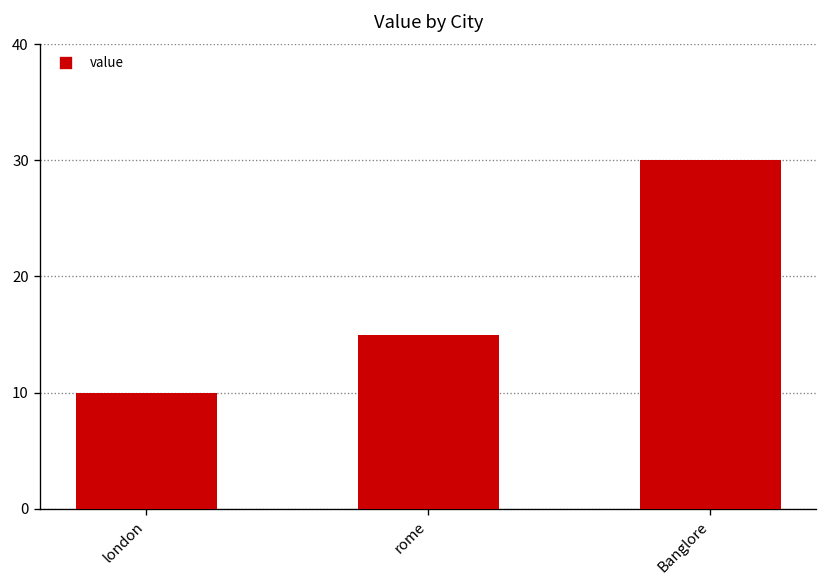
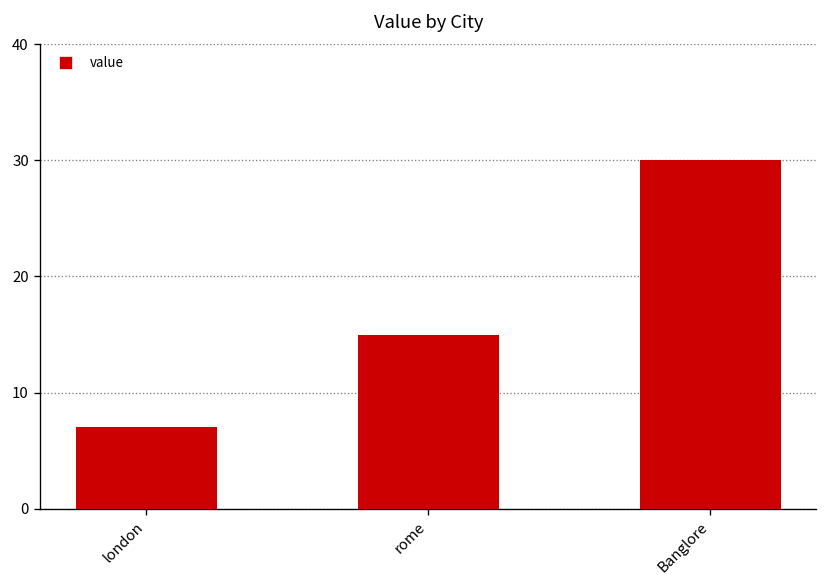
  {
-   "london": 10,
+   "london": 7,
    "rome": 15,
    "Banglore": 30
  }
